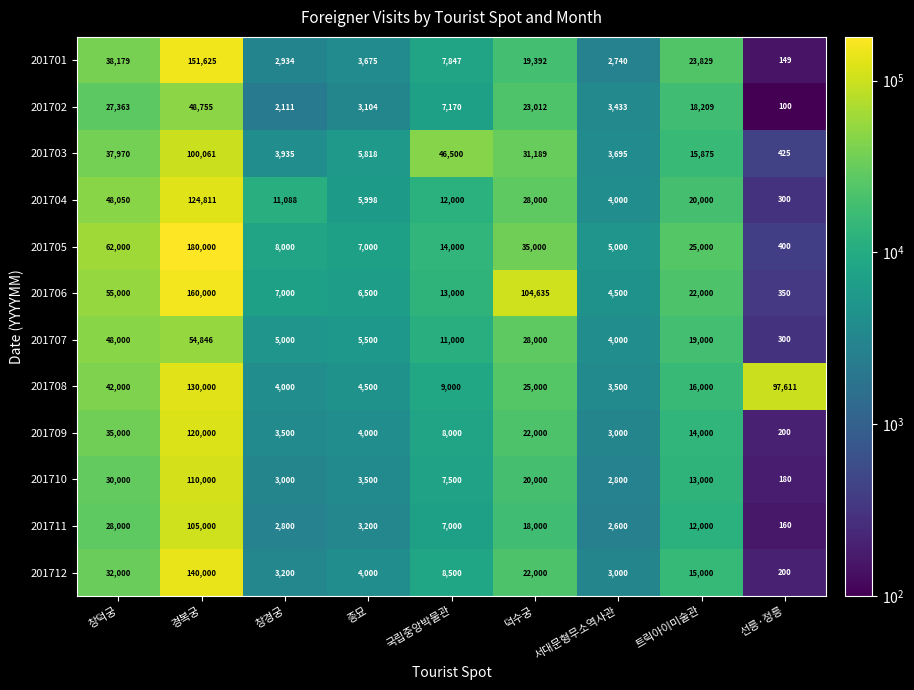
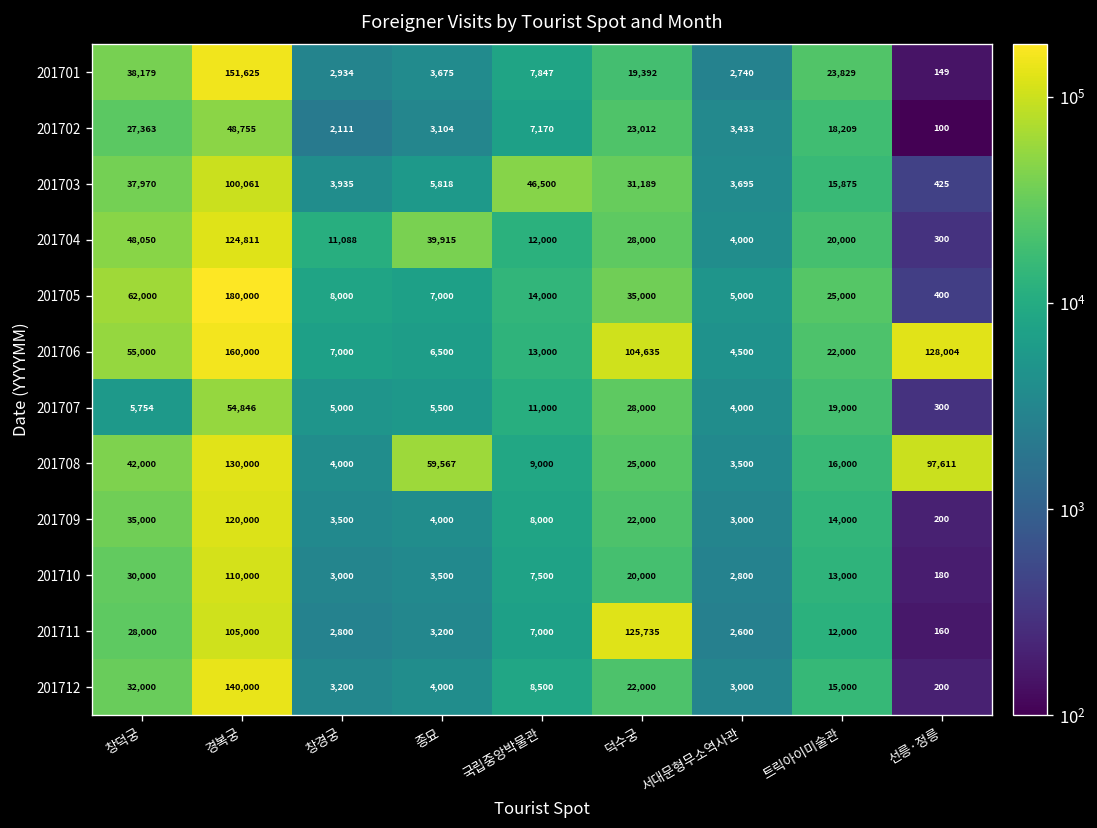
  {
    "201701": {
      "창덕궁": "38,179",
      "경복궁": "151,625",
      "창경궁": "2,934",
      "종묘": "3,675",
      "국립중앙박물관": "7,847",
      "덕수궁": "19,392",
      "서대문형무소역사관": "2,740",
      "트릭아이미술관": "23,829",
      "선릉·정릉": "149"
    },
    "201702": {
      "창덕궁": "27,363",
      "경복궁": "48,755",
      "창경궁": "2,111",
      "종묘": "3,104",
      "국립중앙박물관": "7,170",
      "덕수궁": "23,012",
      "서대문형무소역사관": "3,433",
      "트릭아이미술관": "18,209",
      "선릉·정릉": "100"
    },
    "201703": {
      "창덕궁": "37,970",
      "경복궁": "100,061",
      "창경궁": "3,935",
      "종묘": "5,818",
      "국립중앙박물관": "46,500",
      "덕수궁": "31,189",
      "서대문형무소역사관": "3,695",
      "트릭아이미술관": "15,875",
      "선릉·정릉": "425"
    },
    "201704": {
      "창덕궁": "48,050",
      "경복궁": "124,811",
      "창경궁": "11,088",
-     "종묘": "5,998",
+     "종묘": "39,915",
      "국립중앙박물관": "12,000",
      "덕수궁": "28,000",
      "서대문형무소역사관": "4,000",
      "트릭아이미술관": "20,000",
      "선릉·정릉": "300"
    },
    "201705": {
      "창덕궁": "62,000",
      "경복궁": "180,000",
      "창경궁": "8,000",
      "종묘": "7,000",
      "국립중앙박물관": "14,000",
      "덕수궁": "35,000",
      "서대문형무소역사관": "5,000",
      "트릭아이미술관": "25,000",
      "선릉·정릉": "400"
    },
    "201706": {
      "창덕궁": "55,000",
      "경복궁": "160,000",
      "창경궁": "7,000",
      "종묘": "6,500",
      "국립중앙박물관": "13,000",
      "덕수궁": "104,635",
      "서대문형무소역사관": "4,500",
      "트릭아이미술관": "22,000",
-     "선릉·정릉": "350"
+     "선릉·정릉": "128,004"
    },
    "201707": {
-     "창덕궁": "48,000",
+     "창덕궁": "5,754",
      "경복궁": "54,846",
      "창경궁": "5,000",
      "종묘": "5,500",
      "국립중앙박물관": "11,000",
      "덕수궁": "28,000",
      "서대문형무소역사관": "4,000",
      "트릭아이미술관": "19,000",
      "선릉·정릉": "300"
    },
    "201708": {
      "창덕궁": "42,000",
      "경복궁": "130,000",
      "창경궁": "4,000",
-     "종묘": "4,500",
+     "종묘": "59,567",
      "국립중앙박물관": "9,000",
      "덕수궁": "25,000",
      "서대문형무소역사관": "3,500",
      "트릭아이미술관": "16,000",
      "선릉·정릉": "97,611"
    },
    "201709": {
      "창덕궁": "35,000",
      "경복궁": "120,000",
      "창경궁": "3,500",
      "종묘": "4,000",
      "국립중앙박물관": "8,000",
      "덕수궁": "22,000",
      "서대문형무소역사관": "3,000",
      "트릭아이미술관": "14,000",
      "선릉·정릉": "200"
    },
    "201710": {
      "창덕궁": "30,000",
      "경복궁": "110,000",
      "창경궁": "3,000",
      "종묘": "3,500",
      "국립중앙박물관": "7,500",
      "덕수궁": "20,000",
      "서대문형무소역사관": "2,800",
      "트릭아이미술관": "13,000",
      "선릉·정릉": "180"
    },
    "201711": {
      "창덕궁": "28,000",
      "경복궁": "105,000",
      "창경궁": "2,800",
      "종묘": "3,200",
      "국립중앙박물관": "7,000",
-     "덕수궁": "18,000",
+     "덕수궁": "125,735",
      "서대문형무소역사관": "2,600",
      "트릭아이미술관": "12,000",
      "선릉·정릉": "160"
    },
    "201712": {
      "창덕궁": "32,000",
      "경복궁": "140,000",
      "창경궁": "3,200",
      "종묘": "4,000",
      "국립중앙박물관": "8,500",
      "덕수궁": "22,000",
      "서대문형무소역사관": "3,000",
      "트릭아이미술관": "15,000",
      "선릉·정릉": "200"
    }
  }
